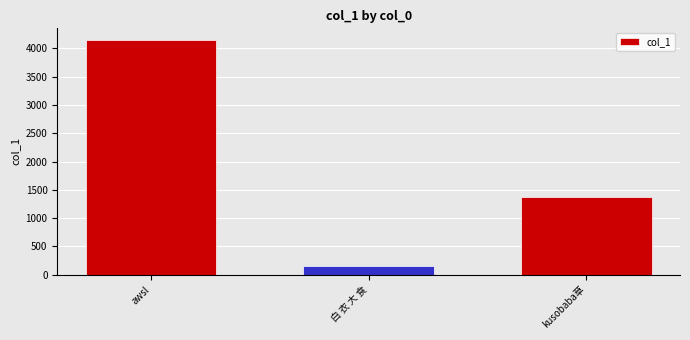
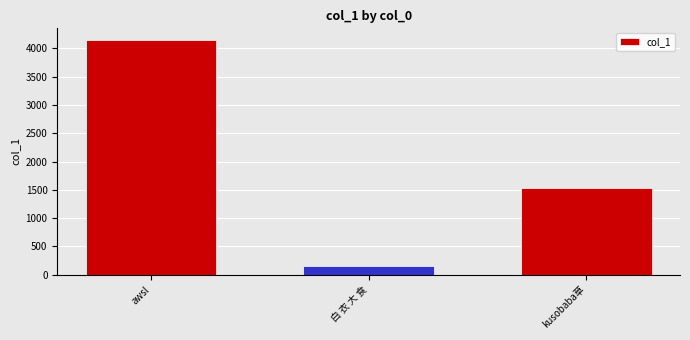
  {
    "awsl": 4100,
    "白 衣 大 食": 200,
-   "kusobaba草": 1400
+   "kusobaba草": 1500
  }
